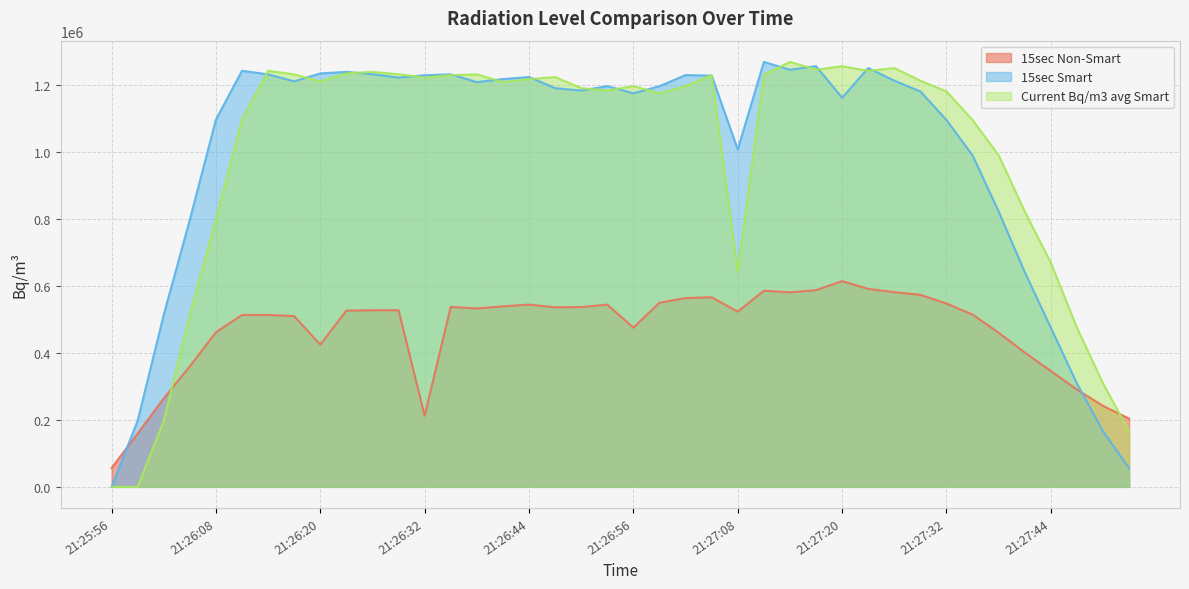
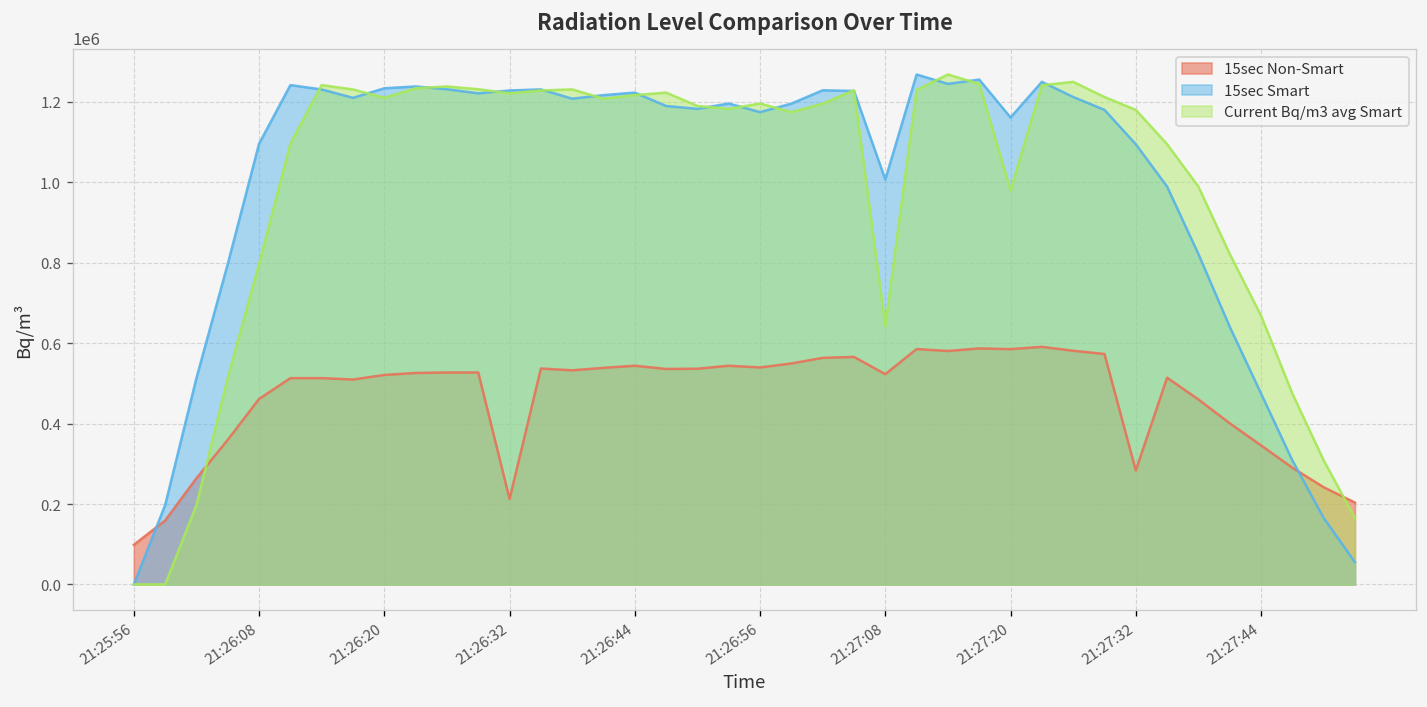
  {
    "15sec Non-Smart": {
-     "21:25:56": 60000,
+     "21:25:56": 100000,
      "21:26:08": 460000,
-     "21:26:20": 420000,
+     "21:26:20": 520000,
      "21:26:32": 210000,
      "21:26:44": 540000,
-     "21:26:56": 480000,
+     "21:26:56": 540000,
      "21:27:08": 520000,
-     "21:27:20": 610000,
-     "21:27:32": 550000,
+     "21:27:20": 590000,
+     "21:27:32": 280000,
      "21:27:44": 350000
    },
    "15sec Smart": {
      "21:26:08": 1100000,
      "21:26:20": 1230000,
      "21:26:56": 1170000,
      "21:27:08": 1010000,
      "21:27:20": 1160000,
      "21:27:32": 1090000,
      "21:27:44": 470000
    },
    "Current Bq/m3 avg Smart": {
      "21:26:08": 800000,
      "21:26:20": 1210000,
      "21:26:56": 1200000,
      "21:27:08": 640000,
-     "21:27:20": 1260000,
+     "21:27:20": 980000,
      "21:27:32": 1180000,
      "21:27:44": 670000
    }
  }
